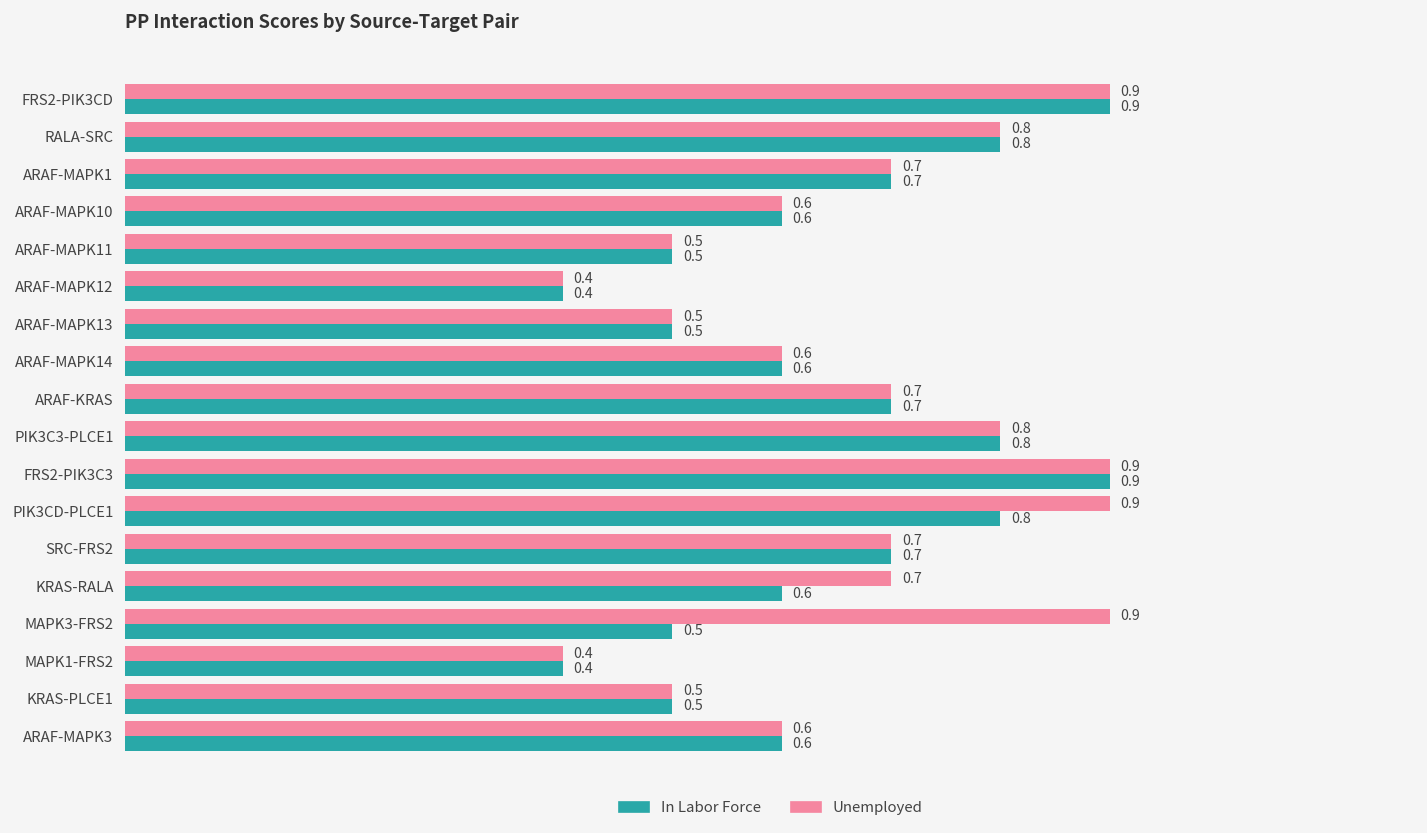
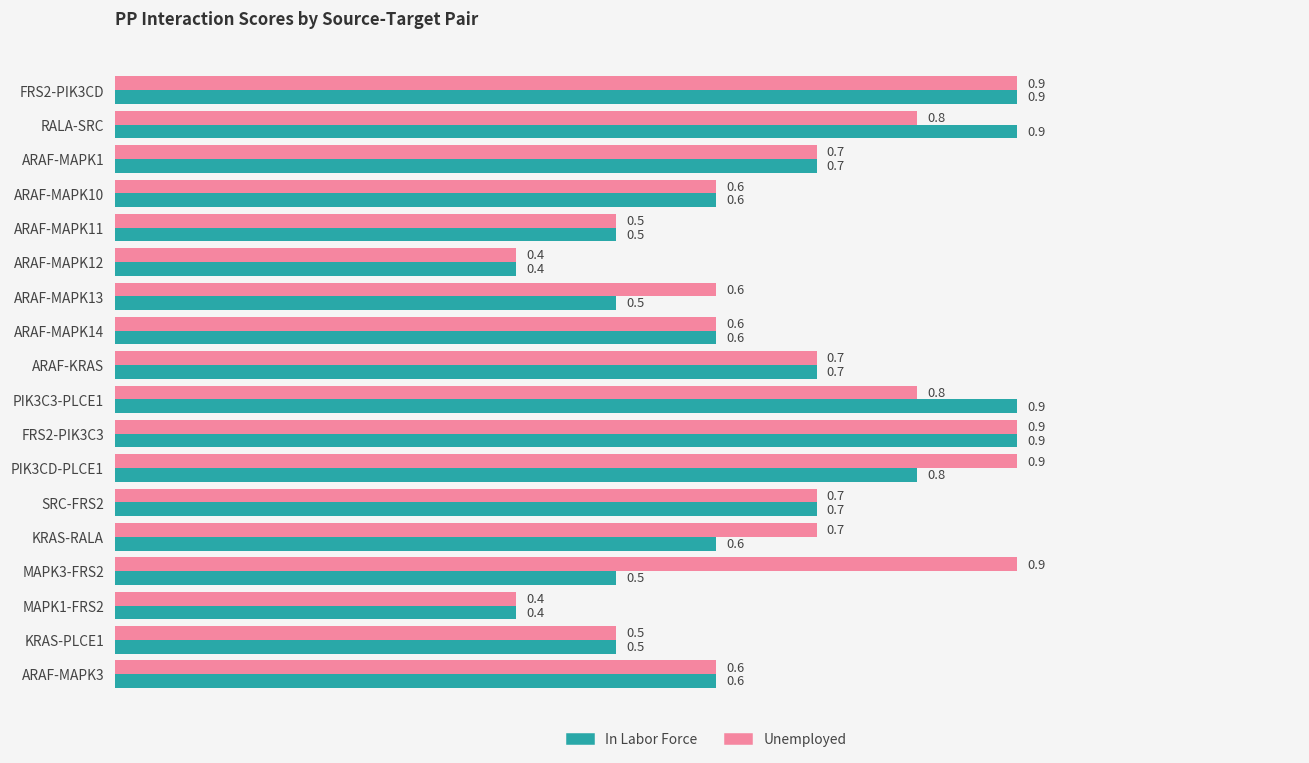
  {
    "In Labor Force": {
      "FRS2-PIK3CD": 0.9,
-     "RALA-SRC": 0.8,
+     "RALA-SRC": 0.9,
      "ARAF-MAPK1": 0.7,
      "ARAF-MAPK10": 0.6,
      "ARAF-MAPK11": 0.5,
      "ARAF-MAPK12": 0.4,
      "ARAF-MAPK13": 0.5,
      "ARAF-MAPK14": 0.6,
      "ARAF-KRAS": 0.7,
-     "PIK3C3-PLCE1": 0.8,
+     "PIK3C3-PLCE1": 0.9,
      "FRS2-PIK3C3": 0.9,
      "PIK3CD-PLCE1": 0.8,
      "SRC-FRS2": 0.7,
      "KRAS-RALA": 0.6,
      "MAPK3-FRS2": 0.5,
      "MAPK1-FRS2": 0.4,
      "KRAS-PLCE1": 0.5,
      "ARAF-MAPK3": 0.6
    },
    "Unemployed": {
      "FRS2-PIK3CD": 0.9,
      "RALA-SRC": 0.8,
      "ARAF-MAPK1": 0.7,
      "ARAF-MAPK10": 0.6,
      "ARAF-MAPK11": 0.5,
      "ARAF-MAPK12": 0.4,
-     "ARAF-MAPK13": 0.5,
+     "ARAF-MAPK13": 0.6,
      "ARAF-MAPK14": 0.6,
      "ARAF-KRAS": 0.7,
      "PIK3C3-PLCE1": 0.8,
      "FRS2-PIK3C3": 0.9,
      "PIK3CD-PLCE1": 0.9,
      "SRC-FRS2": 0.7,
      "KRAS-RALA": 0.7,
      "MAPK3-FRS2": 0.9,
      "MAPK1-FRS2": 0.4,
      "KRAS-PLCE1": 0.5,
      "ARAF-MAPK3": 0.6
    }
  }
